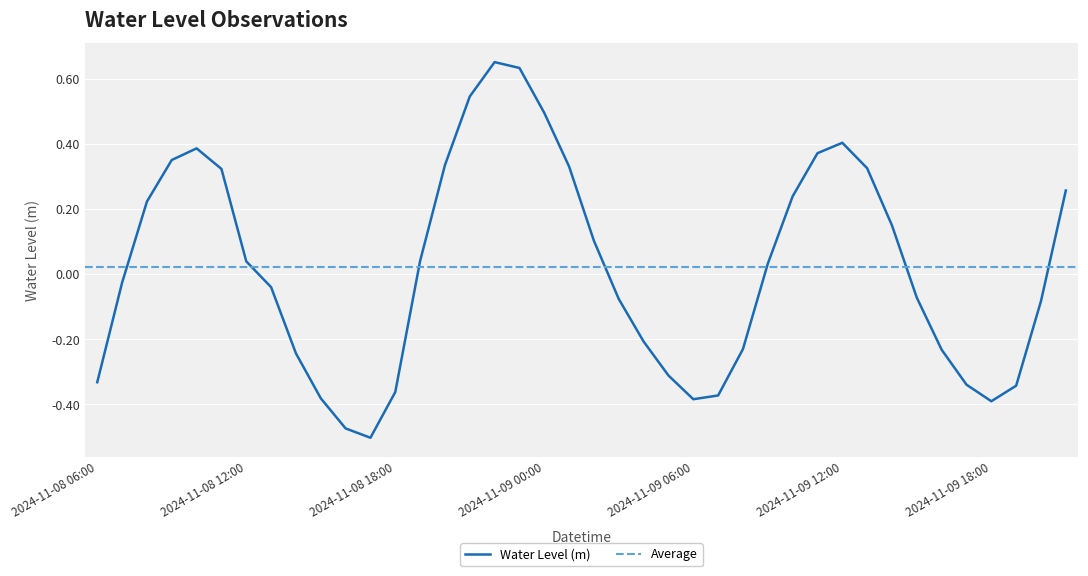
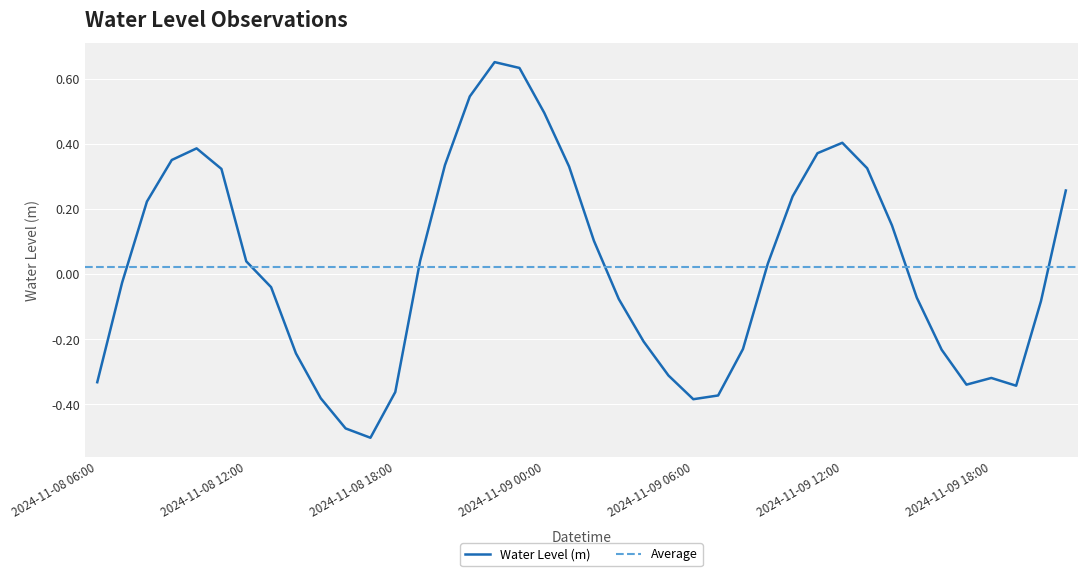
  {
    "2024-11-08 06:00": -0.33,
    "2024-11-08 12:00": 0.04,
    "2024-11-08 18:00": -0.36,
    "2024-11-09 00:00": 0.50,
    "2024-11-09 06:00": -0.38,
    "2024-11-09 12:00": 0.40,
-   "2024-11-09 18:00": -0.39
+   "2024-11-09 18:00": -0.32
  }
